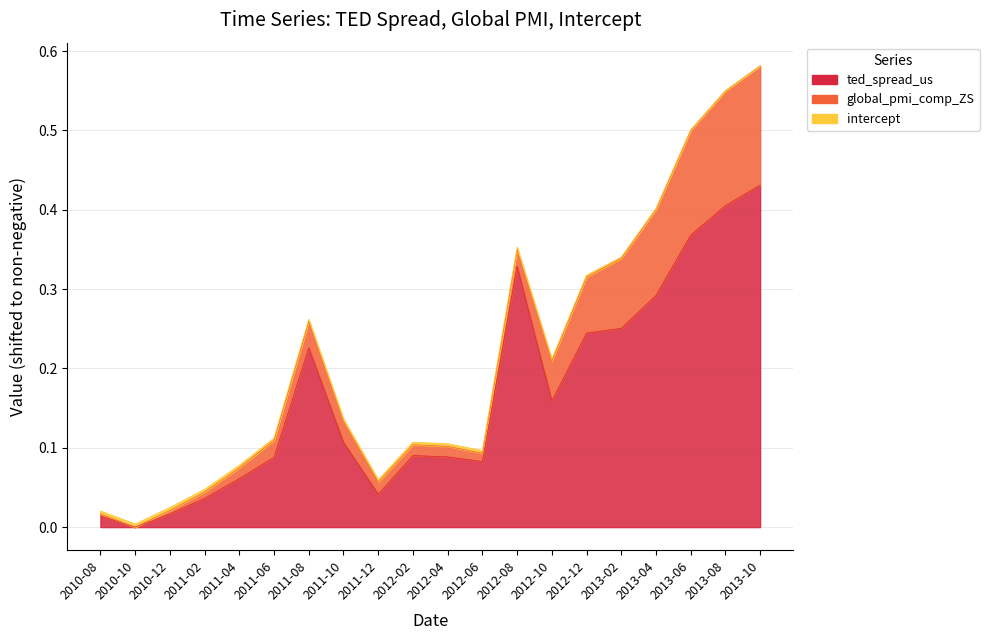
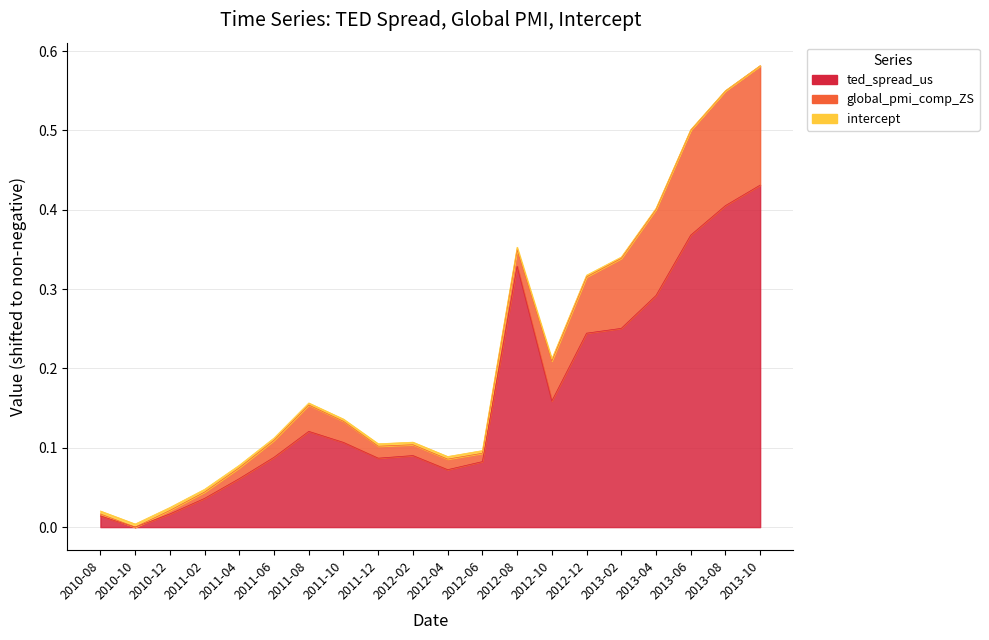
  {
    "ted_spread_us": {
      "2010-12": 0.02,
      "2011-02": 0.04,
      "2011-04": 0.06,
      "2011-06": 0.09,
-     "2011-08": 0.23,
+     "2011-08": 0.12,
      "2011-10": 0.11,
-     "2011-12": 0.04,
+     "2011-12": 0.09,
      "2012-02": 0.09,
-     "2012-04": 0.09,
+     "2012-04": 0.07,
      "2012-06": 0.08,
      "2012-08": 0.33,
      "2012-10": 0.16,
      "2012-12": 0.24,
      "2013-02": 0.25,
      "2013-04": 0.29,
      "2013-06": 0.37,
      "2013-08": 0.41,
      "2013-10": 0.43
    },
    "global_pmi_comp_ZS": {
      "2010-12": 0.00,
      "2011-02": 0.01,
      "2011-04": 0.01,
      "2012-02": 0.01,
      "2012-04": 0.01,
      "2012-06": 0.01
    },
    "intercept": {
      "2010-08": 0.00,
      "2010-10": 0.00,
      "2010-12": 0.00,
      "2011-02": 0.00,
      "2011-04": 0.00,
      "2012-02": 0.00,
      "2012-04": 0.00,
      "2012-06": 0.00
    }
  }
